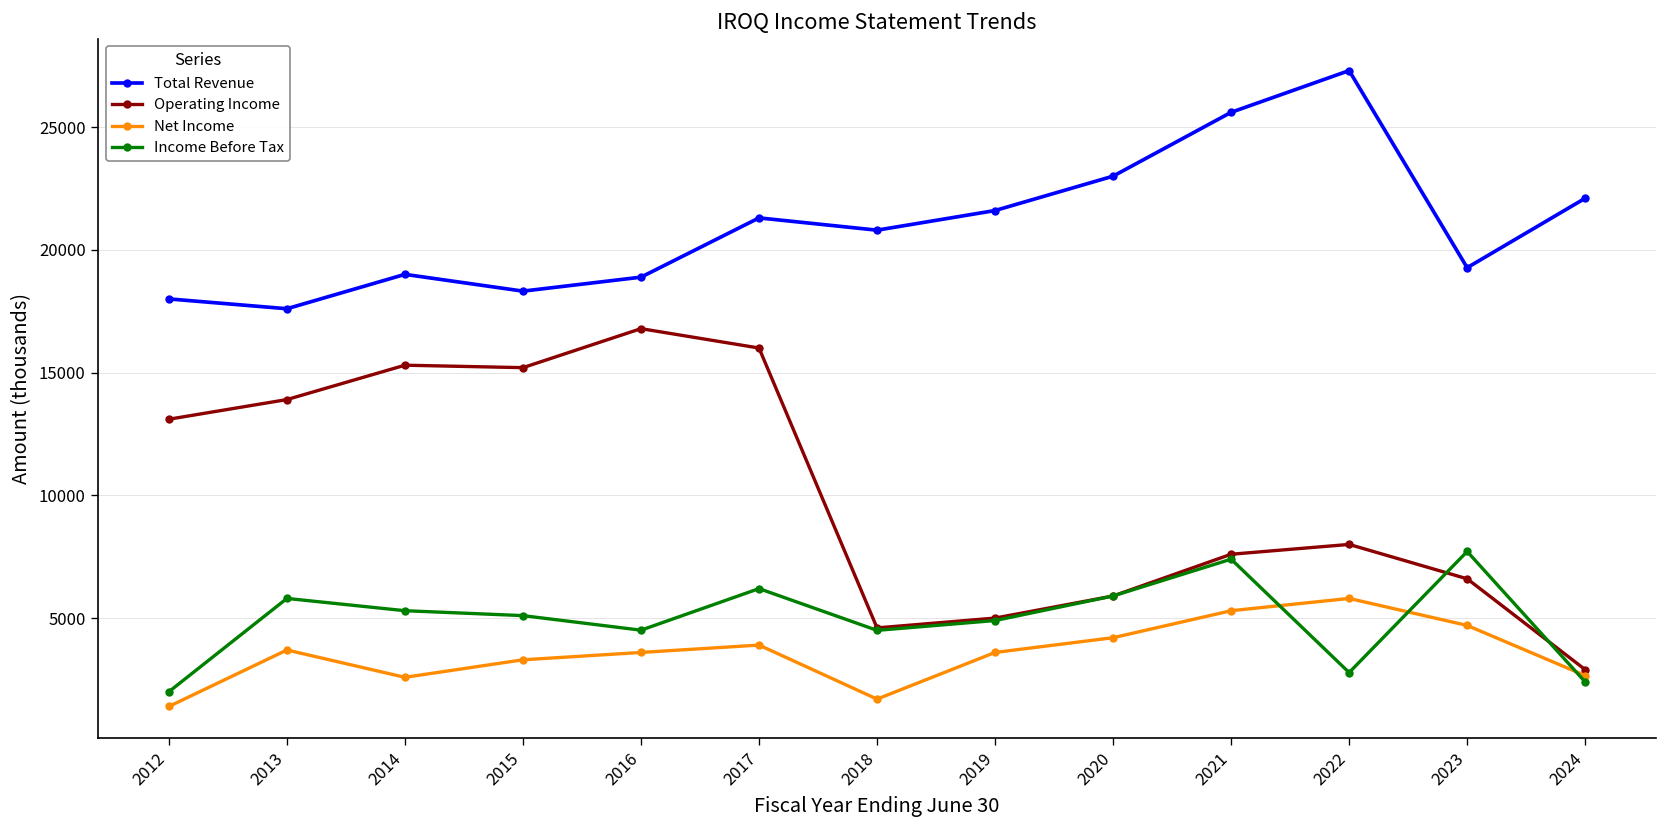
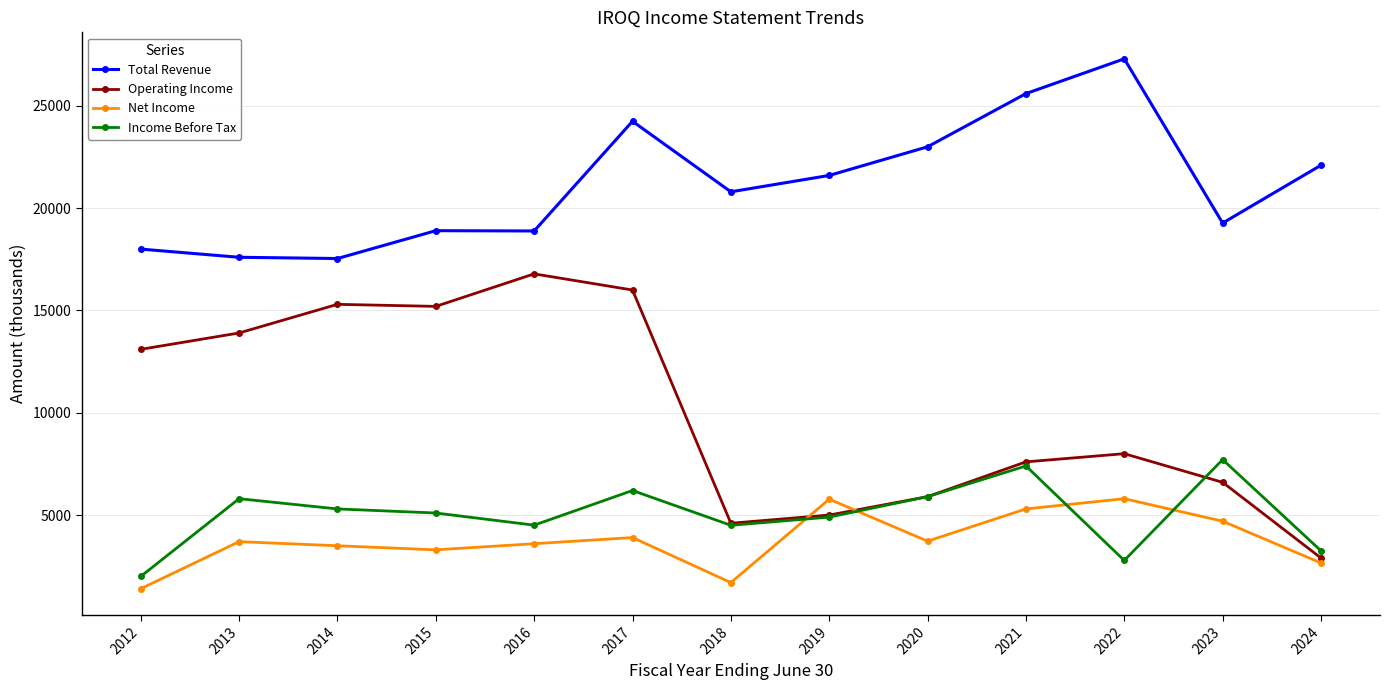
  {
    "Total Revenue": {
      "2012": 18000,
      "2013": 17600,
-     "2014": 19000,
-     "2015": 18300,
+     "2014": 17500,
+     "2015": 18900,
      "2016": 18900,
-     "2017": 21300,
+     "2017": 24200,
      "2018": 20800,
      "2019": 21600,
      "2020": 23000,
      "2021": 25600,
      "2022": 27300,
      "2023": 19300,
      "2024": 22100
    },
    "Operating Income": {
      "2012": 13100,
      "2013": 13900,
      "2014": 15300,
      "2015": 15200,
      "2016": 16800,
      "2017": 16000,
      "2021": 7600,
      "2022": 8000,
      "2023": 6600,
      "2024": 2900
    },
    "Net Income": {
      "2012": 1400,
      "2013": 3700,
-     "2014": 2600,
+     "2014": 3500,
      "2015": 3300,
      "2016": 3600,
      "2017": 3900,
      "2018": 1700,
-     "2019": 3600,
-     "2020": 4200,
+     "2019": 5800,
+     "2020": 3700,
      "2021": 5300,
      "2022": 5800,
      "2023": 4700,
      "2024": 2700
    },
    "Income Before Tax": {
      "2012": 2000,
      "2013": 5800,
      "2014": 5300,
      "2015": 5100,
      "2016": 4500,
      "2017": 6200,
      "2021": 7400,
      "2022": 2800,
      "2023": 7700,
-     "2024": 2400
+     "2024": 3300
    }
  }
